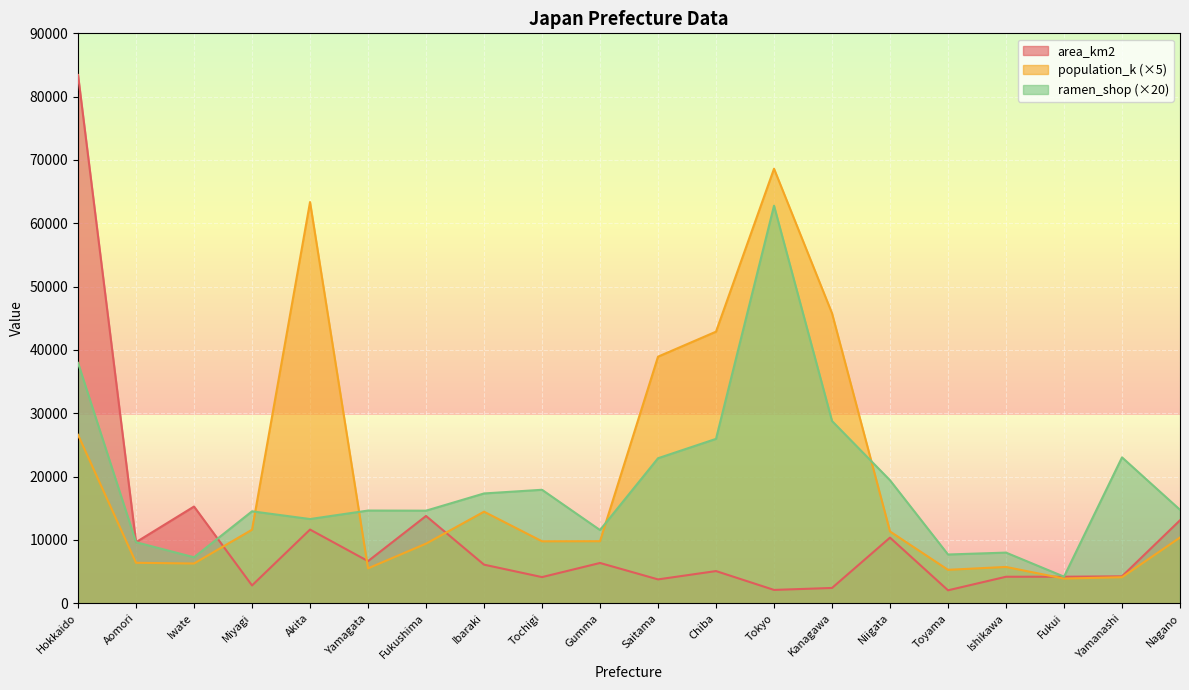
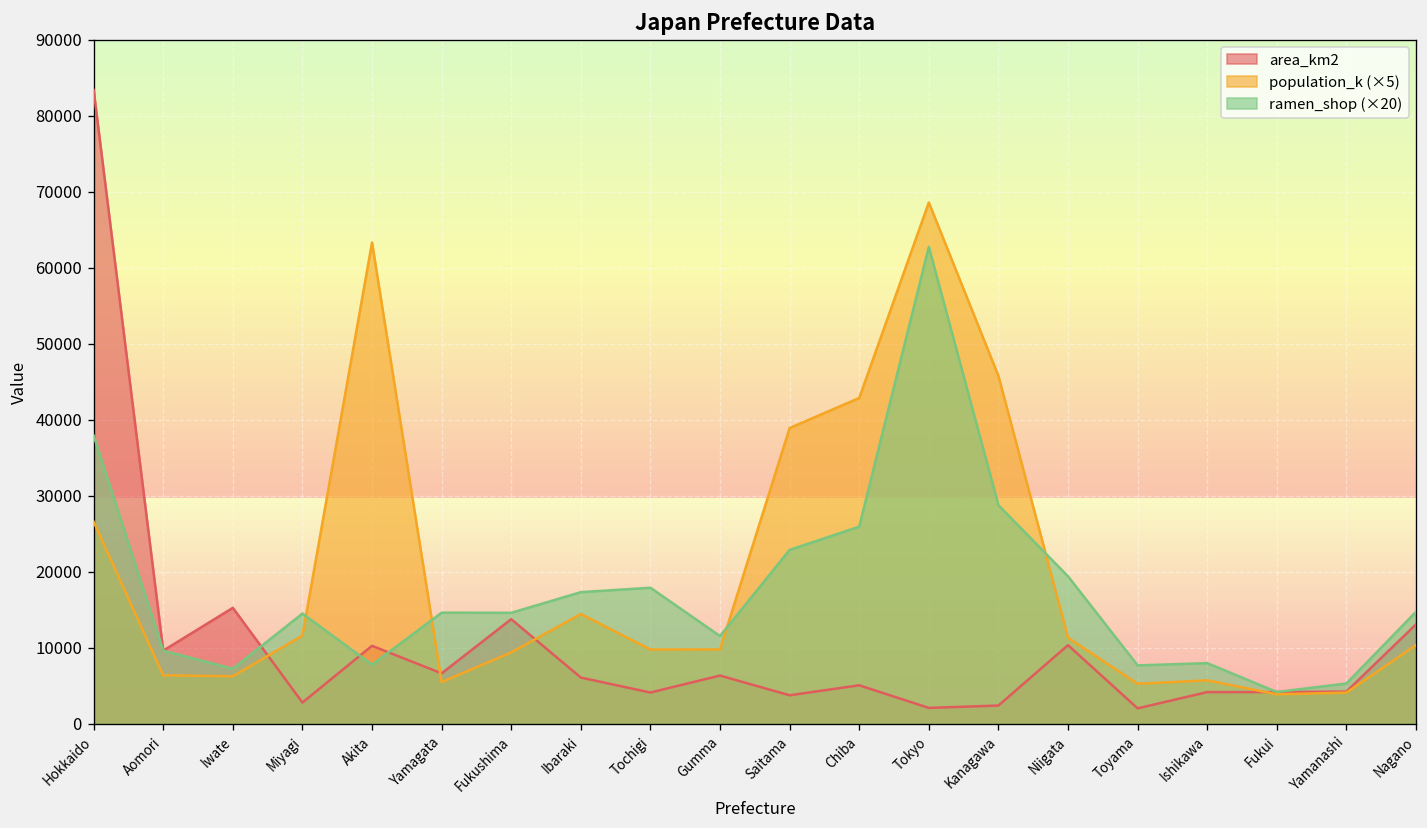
  {
    "area_km2": {
      "Hokkaido": 83000,
      "Iwate": 15000,
      "Miyagi": 3000,
-     "Akita": 12000,
+     "Akita": 10000,
      "Yamagata": 7000,
      "Fukushima": 14000,
      "Ibaraki": 6000,
      "Tochigi": 4000,
      "Gumma": 6000,
      "Saitama": 4000,
      "Chiba": 5000,
      "Tokyo": 2000,
      "Kanagawa": 2000,
      "Niigata": 10000,
      "Toyama": 2000,
      "Ishikawa": 4000,
      "Nagano": 13000
    },
    "population_k (×5)": {
      "Hokkaido": 27000,
      "Aomori": 6000,
      "Iwate": 6000,
      "Miyagi": 12000,
      "Akita": 63000,
      "Yamagata": 6000,
      "Fukushima": 9000,
      "Ibaraki": 14000,
      "Tochigi": 10000,
      "Gumma": 10000,
      "Saitama": 39000,
      "Chiba": 43000,
      "Tokyo": 69000,
      "Kanagawa": 46000,
      "Niigata": 11000,
      "Toyama": 5000,
      "Ishikawa": 6000,
      "Nagano": 10000
    },
    "ramen_shop (×20)": {
      "Hokkaido": 38000,
      "Iwate": 7000,
      "Miyagi": 15000,
-     "Akita": 13000,
+     "Akita": 8000,
      "Yamagata": 15000,
      "Fukushima": 15000,
      "Ibaraki": 17000,
      "Tochigi": 18000,
      "Gumma": 12000,
      "Saitama": 23000,
      "Chiba": 26000,
      "Tokyo": 63000,
      "Kanagawa": 29000,
      "Niigata": 19000,
      "Toyama": 8000,
      "Ishikawa": 8000,
-     "Yamanashi": 23000,
+     "Yamanashi": 5000,
      "Nagano": 15000
    }
  }
